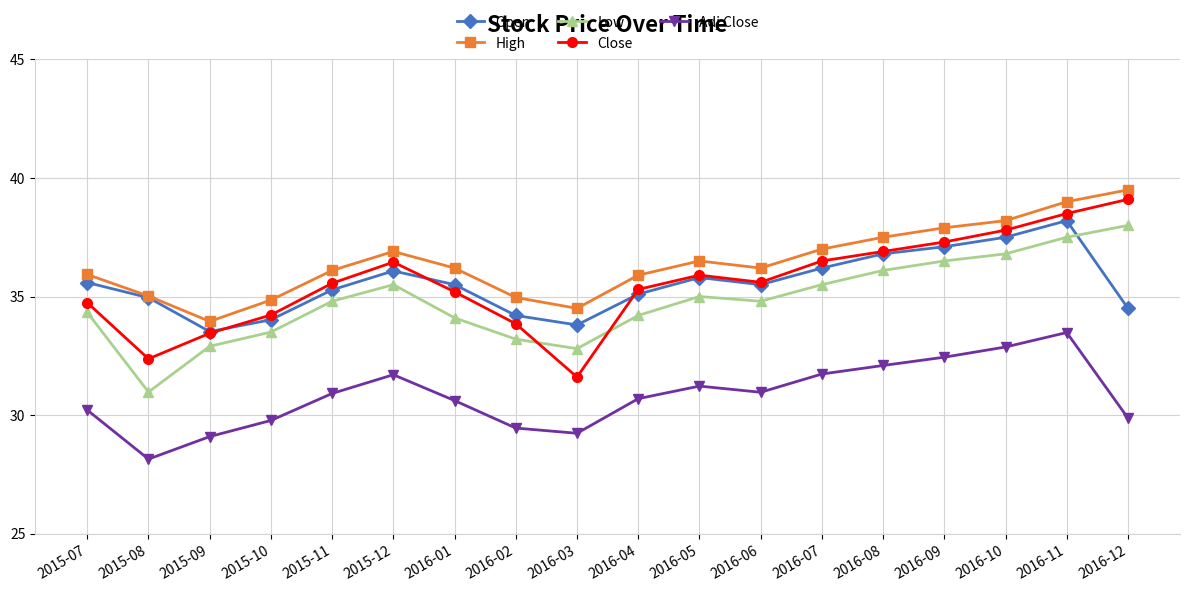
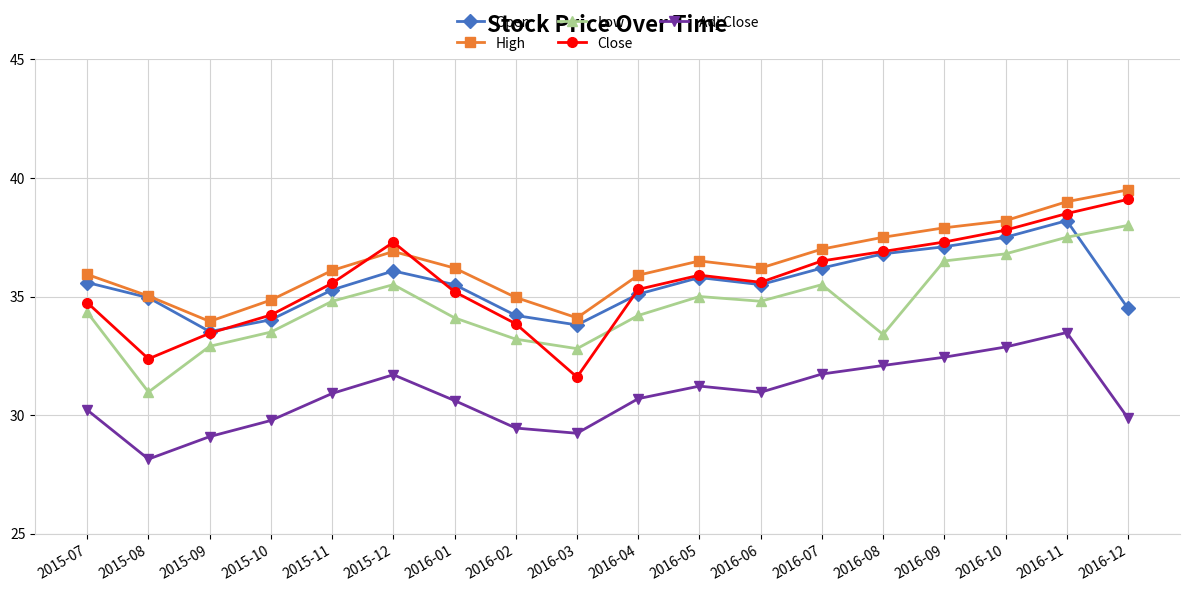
  {
    "Open": {
      "2015-07": 35.6,
      "2015-10": 34.0,
      "2015-11": 35.3,
      "2015-12": 36.1,
      "2016-01": 35.5,
      "2016-02": 34.2,
      "2016-03": 33.8,
      "2016-04": 35.1,
      "2016-07": 36.2,
      "2016-09": 37.1,
      "2016-10": 37.5,
      "2016-11": 38.2,
      "2016-12": 34.5
    },
    "High": {
      "2015-07": 35.9,
      "2015-09": 34.0,
      "2015-10": 34.9,
      "2015-11": 36.1,
      "2015-12": 36.9,
      "2016-01": 36.2,
      "2016-02": 35.0,
-     "2016-03": 34.5,
+     "2016-03": 34.1,
      "2016-04": 35.9,
      "2016-05": 36.5,
      "2016-06": 36.2,
      "2016-07": 37.0,
      "2016-08": 37.5,
      "2016-09": 37.9,
      "2016-10": 38.2,
      "2016-11": 39.0,
      "2016-12": 39.5
    },
    "Low": {
      "2015-07": 34.3,
      "2015-08": 31.0,
      "2015-09": 32.9,
      "2015-10": 33.5,
      "2015-11": 34.8,
      "2015-12": 35.5,
      "2016-01": 34.1,
      "2016-02": 33.2,
      "2016-03": 32.8,
      "2016-04": 34.2,
      "2016-05": 35.0,
      "2016-06": 34.8,
      "2016-07": 35.5,
-     "2016-08": 36.1,
+     "2016-08": 33.4,
      "2016-09": 36.5,
      "2016-10": 36.8,
      "2016-11": 37.5,
      "2016-12": 38.0
    },
    "Close": {
      "2015-07": 34.7,
      "2015-08": 32.4,
      "2015-10": 34.2,
      "2015-11": 35.6,
-     "2015-12": 36.5,
+     "2015-12": 37.3,
      "2016-01": 35.2,
      "2016-02": 33.9,
      "2016-03": 31.6,
      "2016-04": 35.3,
      "2016-07": 36.5,
      "2016-09": 37.3,
      "2016-10": 37.8,
      "2016-11": 38.5,
      "2016-12": 39.1
    },
    "Adj Close": {
      "2015-07": 30.2,
      "2015-08": 28.1,
      "2015-09": 29.1,
      "2015-10": 29.8,
      "2015-11": 30.9,
      "2015-12": 31.7,
      "2016-01": 30.6,
      "2016-02": 29.5,
      "2016-03": 29.2,
      "2016-04": 30.7,
      "2016-05": 31.2,
      "2016-06": 31.0,
      "2016-07": 31.7,
      "2016-08": 32.1,
      "2016-09": 32.4,
      "2016-10": 32.9,
      "2016-11": 33.5,
      "2016-12": 29.9
    }
  }
